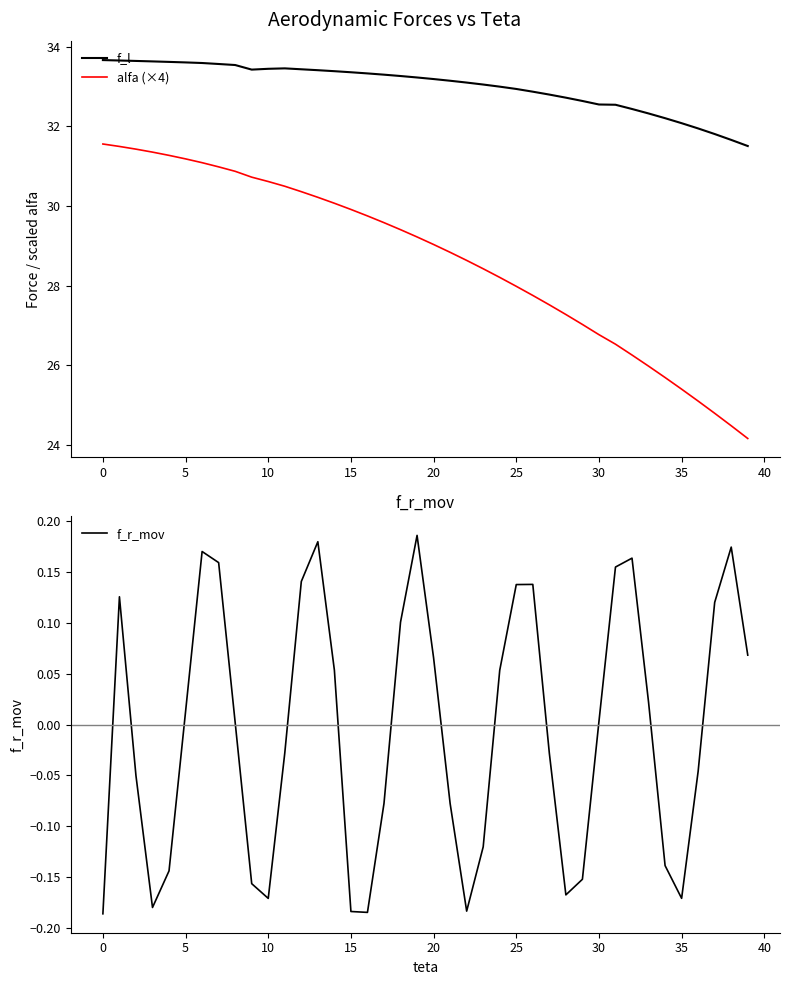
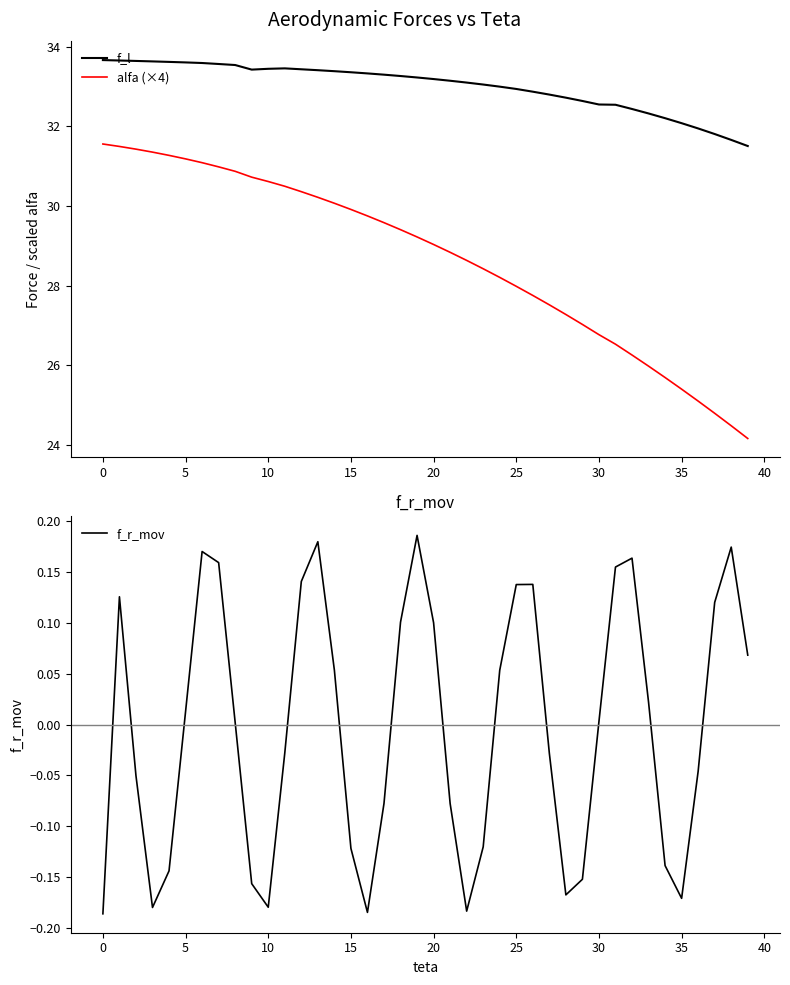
  {
    "f_r_mov": {
      "0": -0.186,
      "5": 0.013,
-     "10": -0.171,
-     "15": -0.184,
-     "20": 0.065,
+     "10": -0.179,
+     "15": -0.122,
+     "20": 0.100,
      "25": 0.137,
      "30": 0.003,
      "35": -0.171
    }
  }
